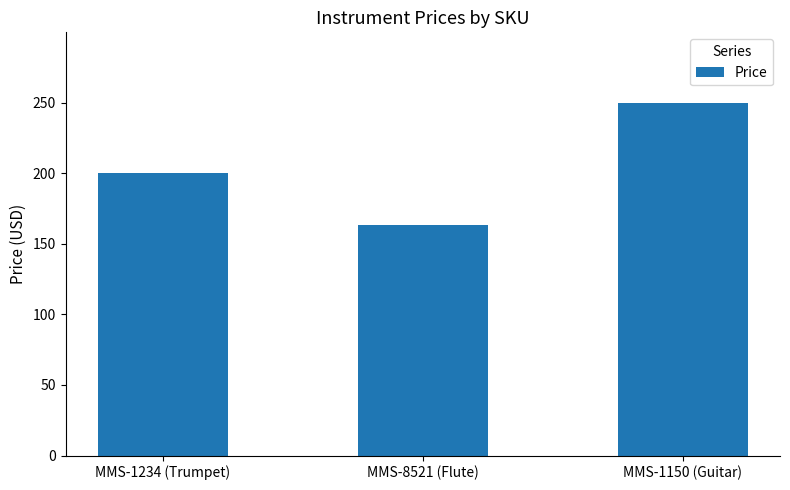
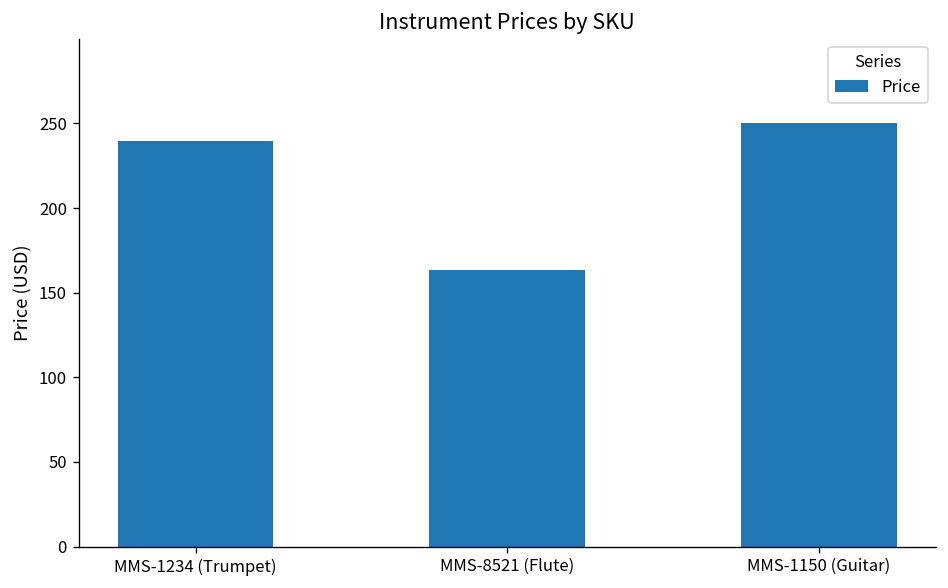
  {
-   "MMS-1234 (Trumpet)": 200,
+   "MMS-1234 (Trumpet)": 240,
    "MMS-8521 (Flute)": 163,
    "MMS-1150 (Guitar)": 250
  }
